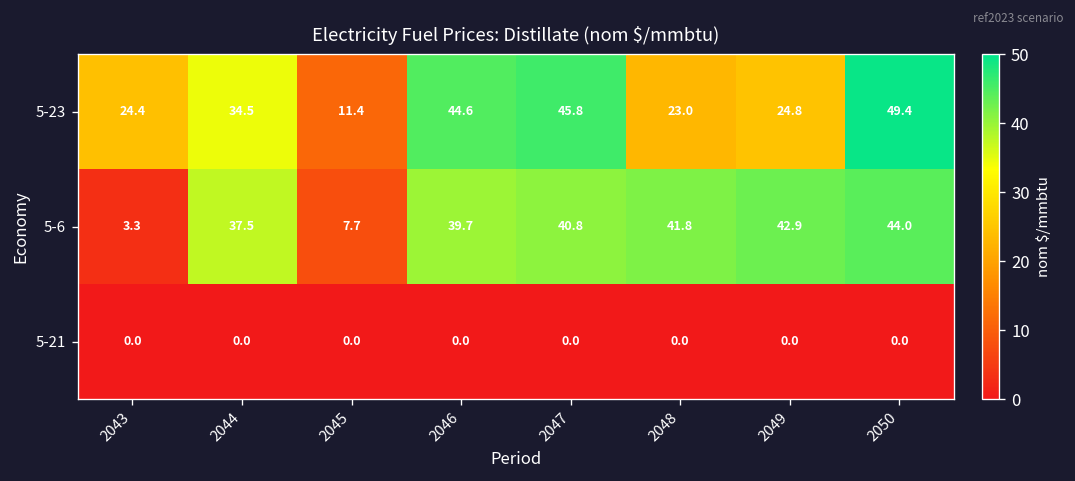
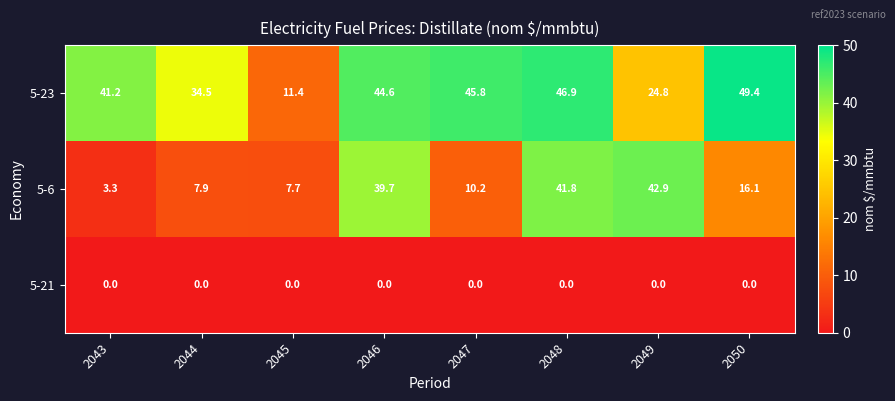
  {
    "5-23": {
-     "2043": 24.4,
+     "2043": 41.2,
      "2044": 34.5,
      "2045": 11.4,
      "2046": 44.6,
      "2047": 45.8,
-     "2048": 23.0,
+     "2048": 46.9,
      "2049": 24.8,
      "2050": 49.4
    },
    "5-6": {
      "2043": 3.3,
-     "2044": 37.5,
+     "2044": 7.9,
      "2045": 7.7,
      "2046": 39.7,
-     "2047": 40.8,
+     "2047": 10.2,
      "2048": 41.8,
      "2049": 42.9,
-     "2050": 44.0
+     "2050": 16.1
    },
    "5-21": {
      "2043": 0.0,
      "2044": 0.0,
      "2045": 0.0,
      "2046": 0.0,
      "2047": 0.0,
      "2048": 0.0,
      "2049": 0.0,
      "2050": 0.0
    }
  }
